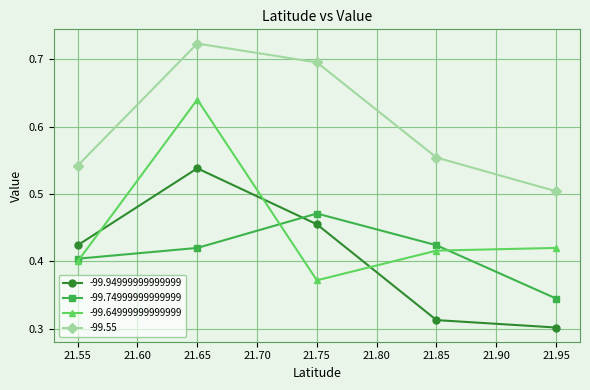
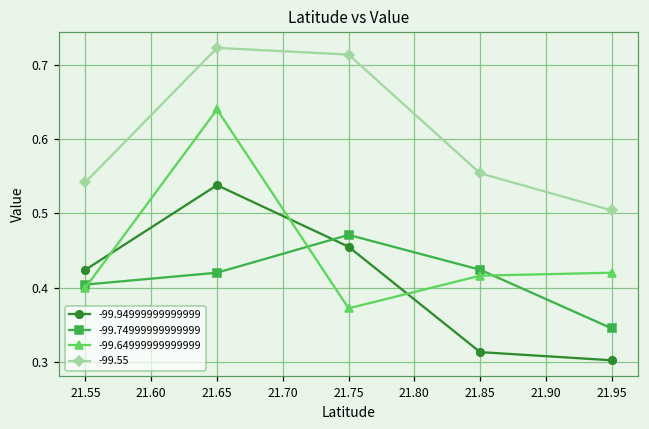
  {
    "-99.55": {
      "21.55": 0.54,
      "21.65": 0.72,
-     "21.75": 0.70,
+     "21.75": 0.71,
      "21.85": 0.55,
      "21.95": 0.50
    }
  }
